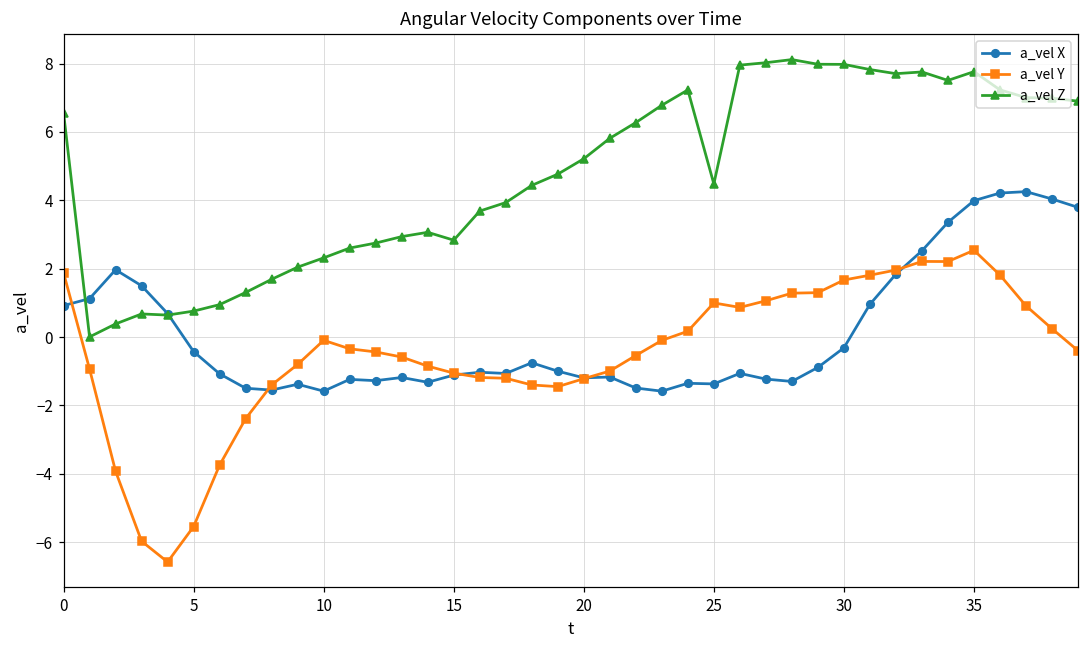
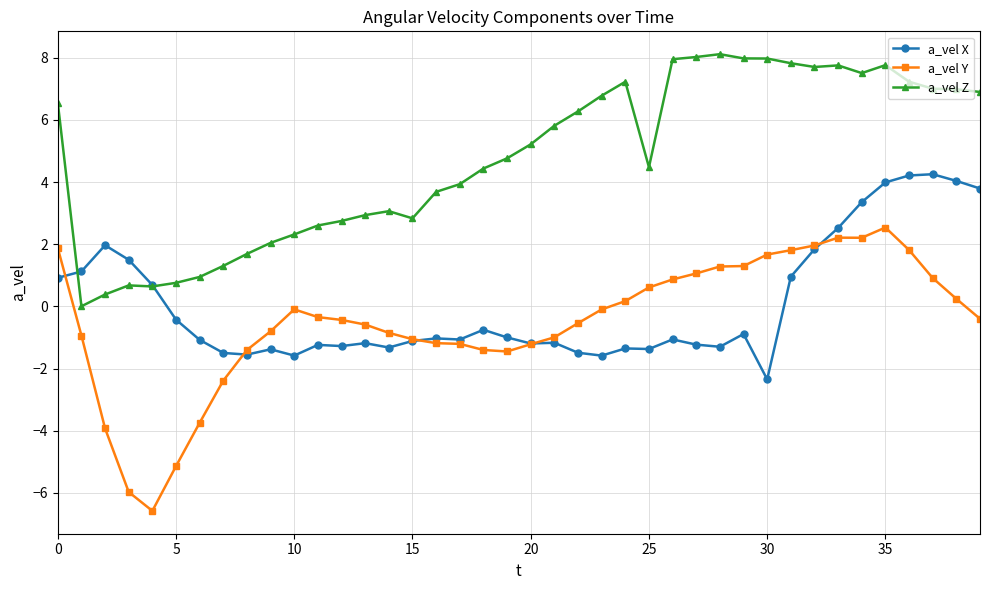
  {
    "a_vel X": {
      "0": 0.9,
      "5": -0.4,
      "10": -1.6,
      "25": -1.4,
-     "30": -0.3,
+     "30": -2.3,
      "35": 4.0
    },
    "a_vel Y": {
      "0": 1.9,
-     "5": -5.5,
+     "5": -5.1,
      "10": -0.1,
-     "25": 1.0,
+     "25": 0.6,
      "30": 1.7,
      "35": 2.5
    },
    "a_vel Z": {
      "0": 6.6,
      "5": 0.8,
      "10": 2.3,
      "15": 2.8,
      "20": 5.2,
      "25": 4.5,
      "30": 8.0,
      "35": 7.8
    }
  }
